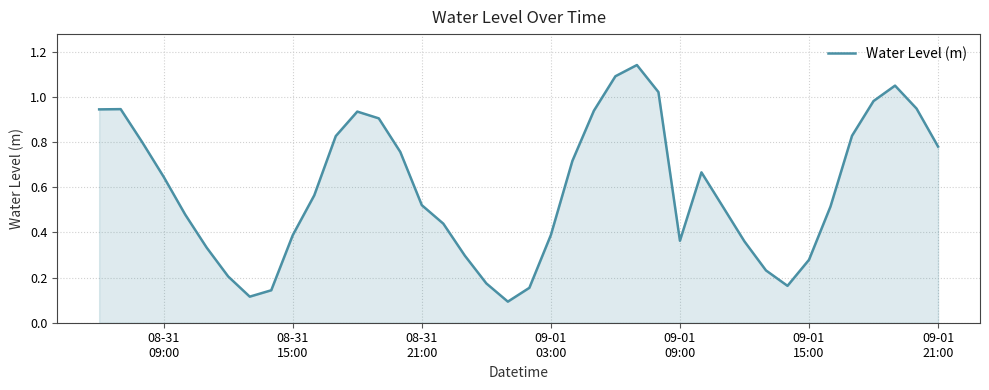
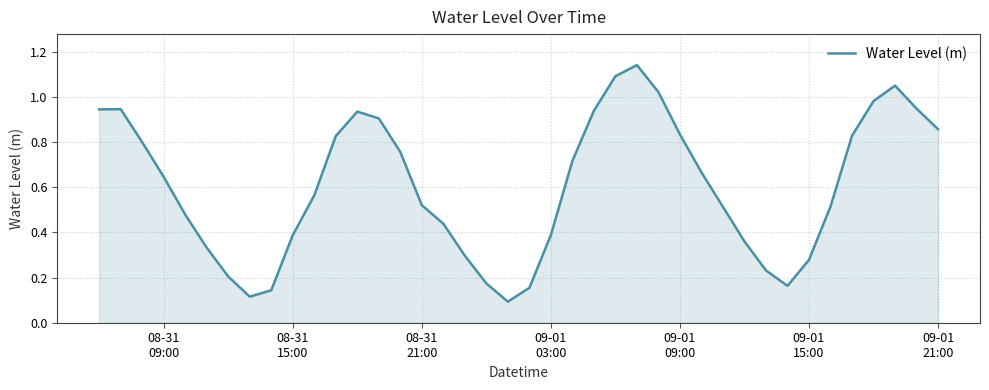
  {
    "08-31 09:00": 0.65,
    "08-31 15:00": 0.39,
    "08-31 21:00": 0.52,
    "09-01 03:00": 0.39,
-   "09-01 09:00": 0.36,
+   "09-01 09:00": 0.83,
    "09-01 15:00": 0.28,
-   "09-01 21:00": 0.78
+   "09-01 21:00": 0.86
  }
